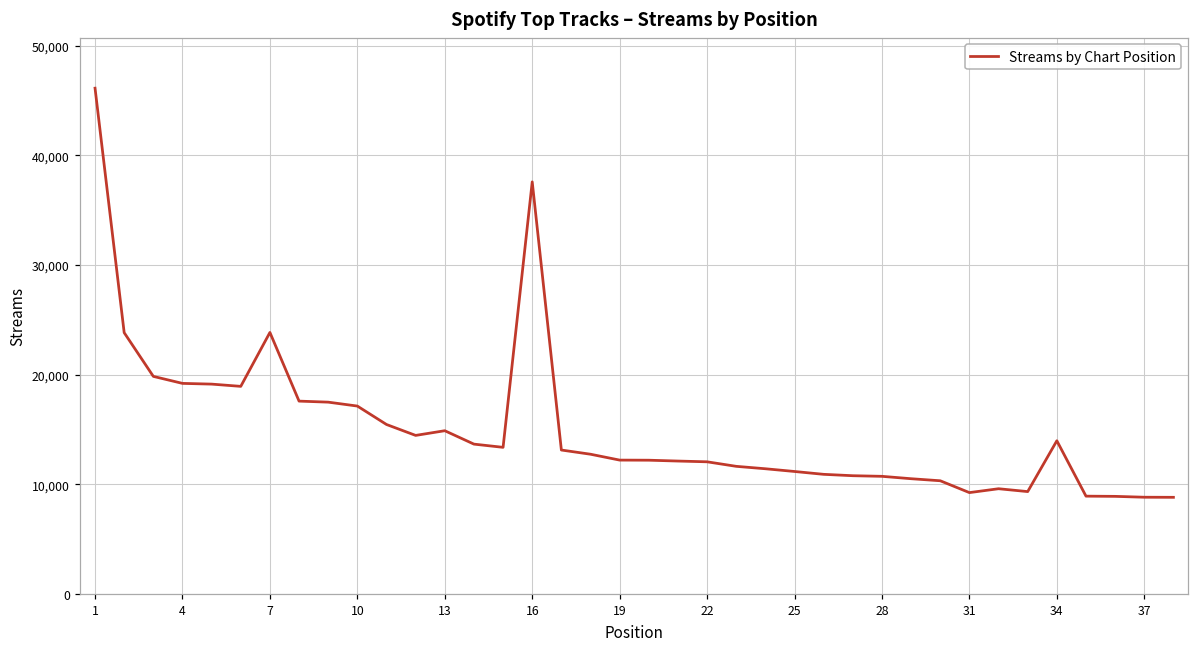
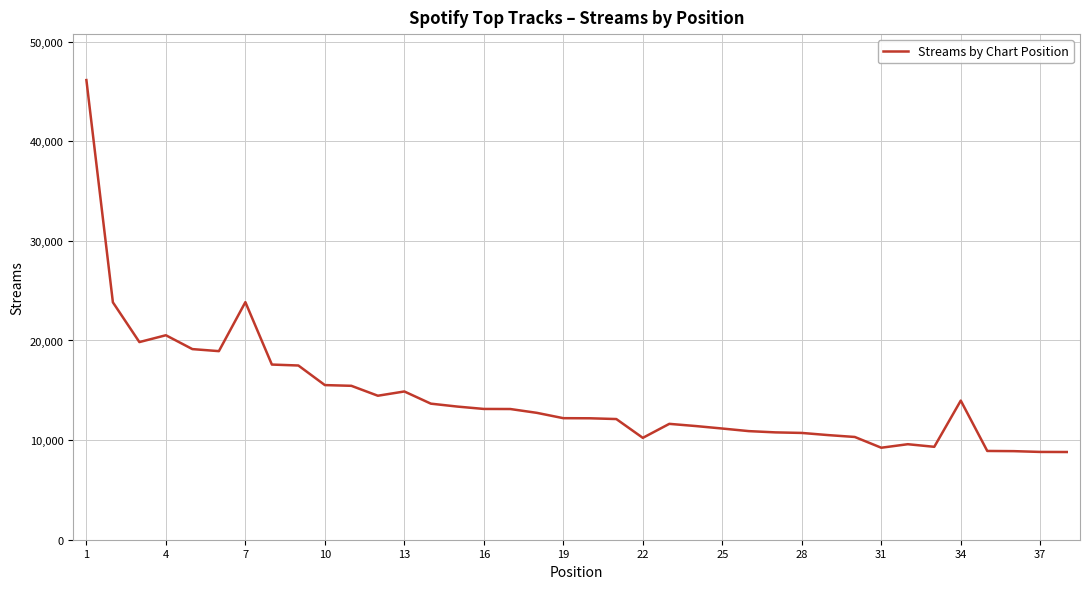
  {
    "1": "46,000",
-   "4": "19,000",
+   "4": "21,000",
    "7": "24,000",
-   "10": "17,000",
+   "10": "16,000",
    "13": "15,000",
-   "16": "38,000",
+   "16": "13,000",
    "19": "12,000",
-   "22": "12,000",
+   "22": "10,000",
    "25": "11,000",
    "28": "11,000",
    "31": "9,000",
    "34": "14,000",
    "37": "9,000"
  }
